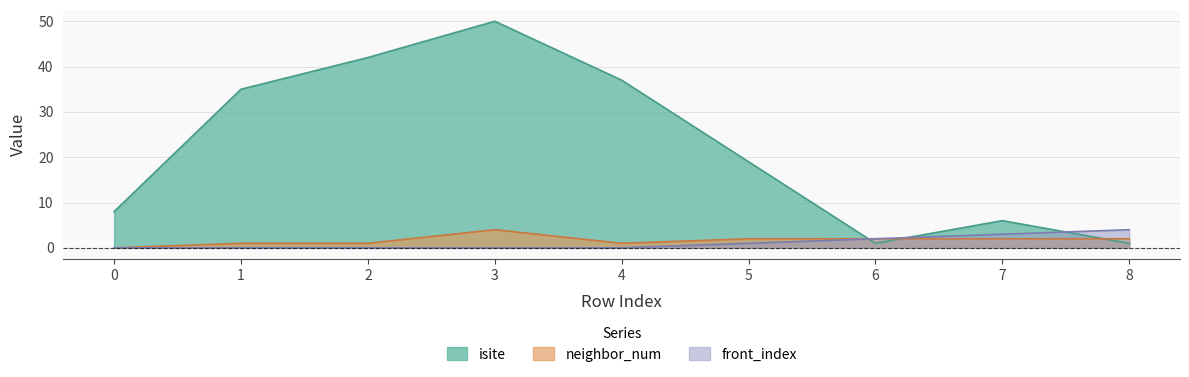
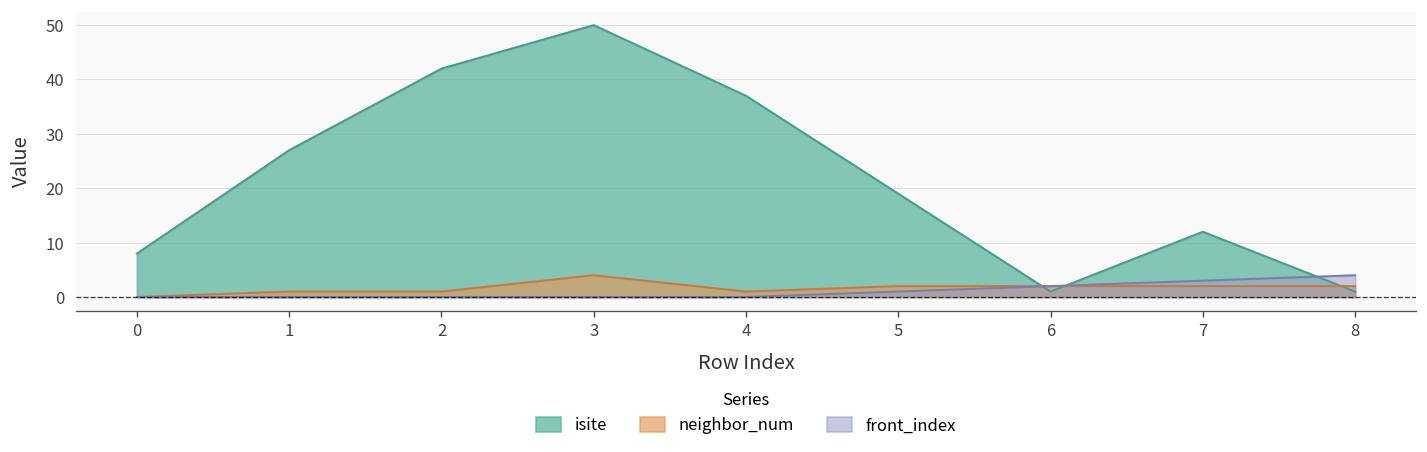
  {
    "isite": {
      "0": 8,
-     "1": 35,
+     "1": 27,
      "2": 42,
      "3": 50,
      "4": 37,
      "5": 19,
      "6": 1,
-     "7": 6,
+     "7": 12,
      "8": 1
    },
    "neighbor_num": {
      "1": 1,
      "2": 1,
      "3": 4,
      "4": 1,
      "5": 2,
      "7": 2,
      "8": 2
    },
    "front_index": {
      "1": 0,
      "2": 0,
      "3": 0,
      "4": 0,
      "5": 1,
      "7": 3,
      "8": 4
    }
  }
